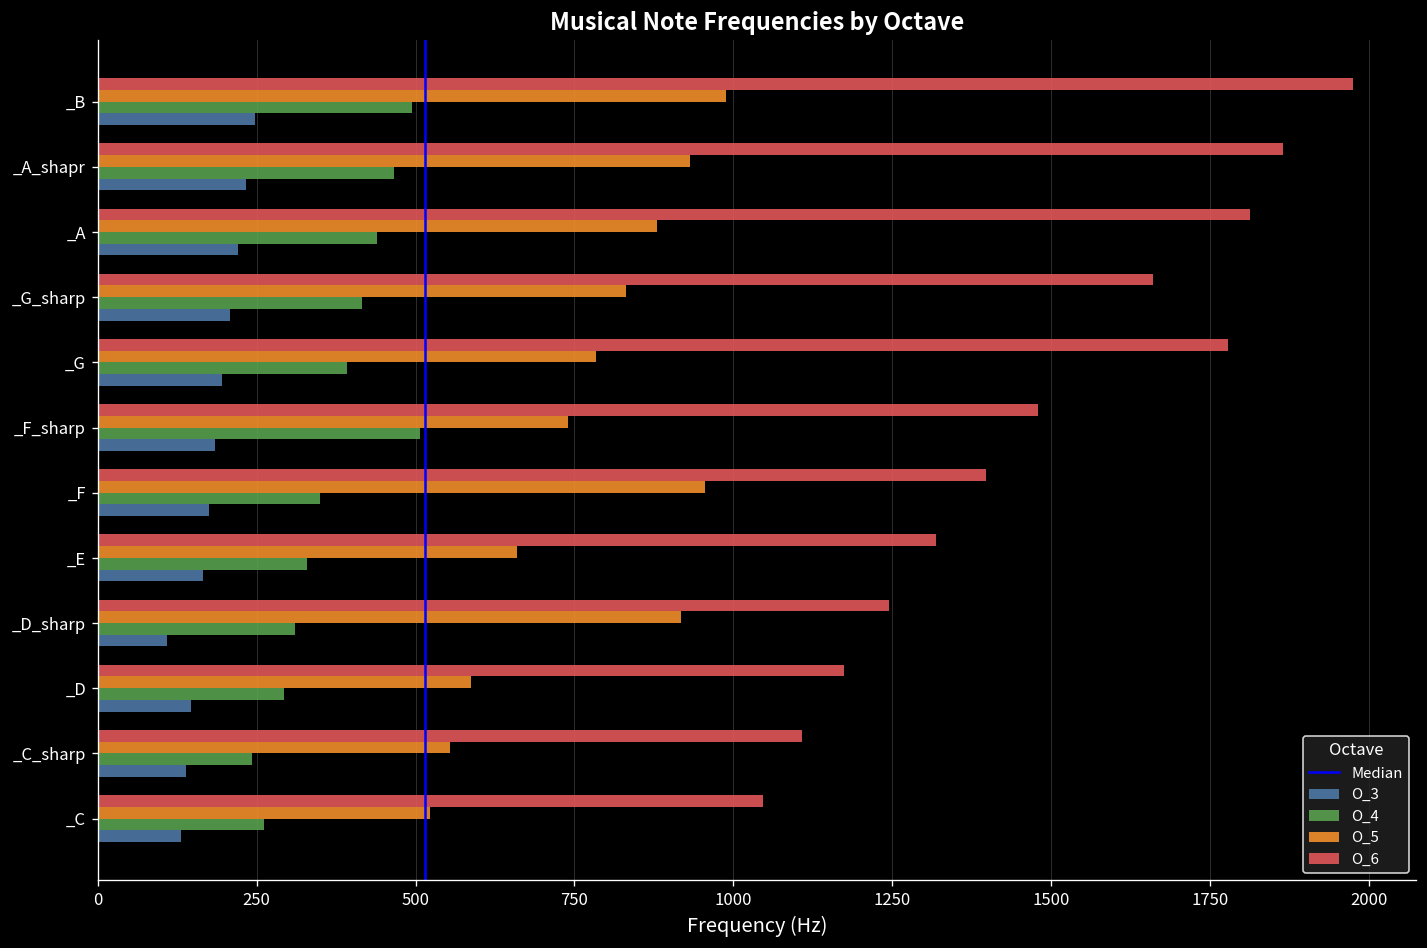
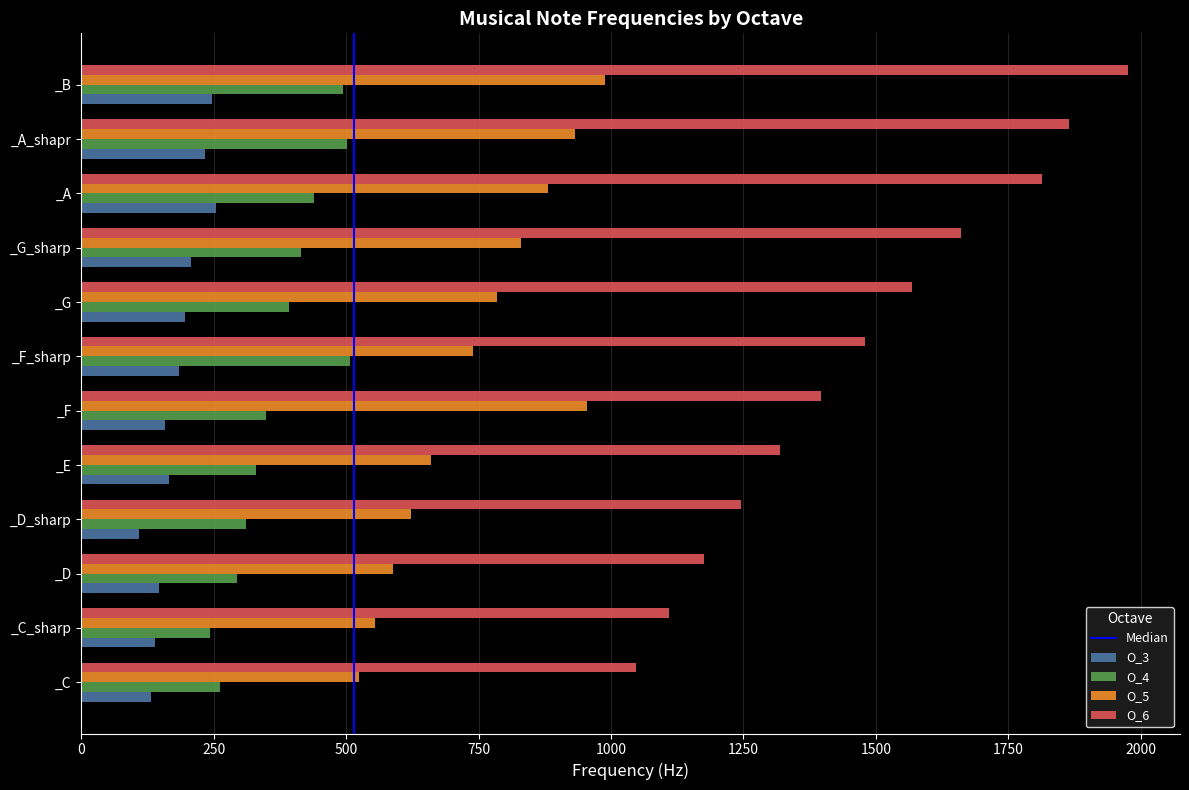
  {
    "O_3": {
      "_B": 250,
      "_A_shapr": 230,
-     "_A": 220,
+     "_A": 250,
      "_G_sharp": 210,
      "_G": 200,
      "_F_sharp": 190,
-     "_F": 170,
+     "_F": 160,
      "_E": 160,
      "_D_sharp": 110,
      "_D": 150,
      "_C_sharp": 140,
      "_C": 130
    },
    "O_4": {
      "_B": 490,
-     "_A_shapr": 470,
+     "_A_shapr": 500,
      "_A": 440,
      "_G_sharp": 420,
      "_G": 390,
      "_F_sharp": 510,
      "_F": 350,
      "_E": 330,
      "_D_sharp": 310,
      "_D": 290,
      "_C_sharp": 240,
      "_C": 260
    },
    "O_5": {
      "_B": 990,
      "_A_shapr": 930,
      "_A": 880,
      "_G_sharp": 830,
      "_G": 780,
      "_F_sharp": 740,
      "_F": 960,
      "_E": 660,
-     "_D_sharp": 920,
+     "_D_sharp": 620,
      "_D": 590,
      "_C_sharp": 550,
      "_C": 520
    },
    "O_6": {
      "_B": 1980,
      "_A_shapr": 1860,
      "_A": 1810,
      "_G_sharp": 1660,
-     "_G": 1780,
+     "_G": 1570,
      "_F_sharp": 1480,
      "_F": 1400,
      "_E": 1320,
      "_D_sharp": 1240,
      "_D": 1170,
      "_C_sharp": 1110,
      "_C": 1050
    }
  }
